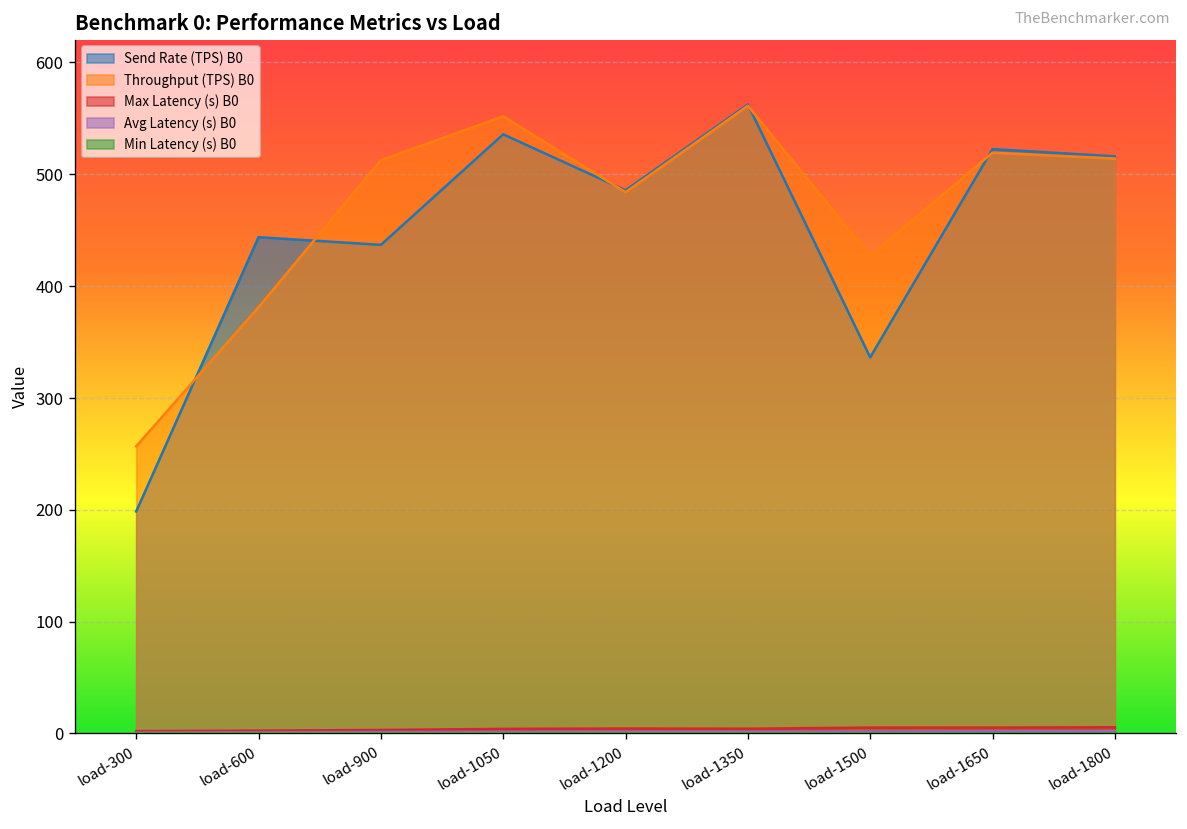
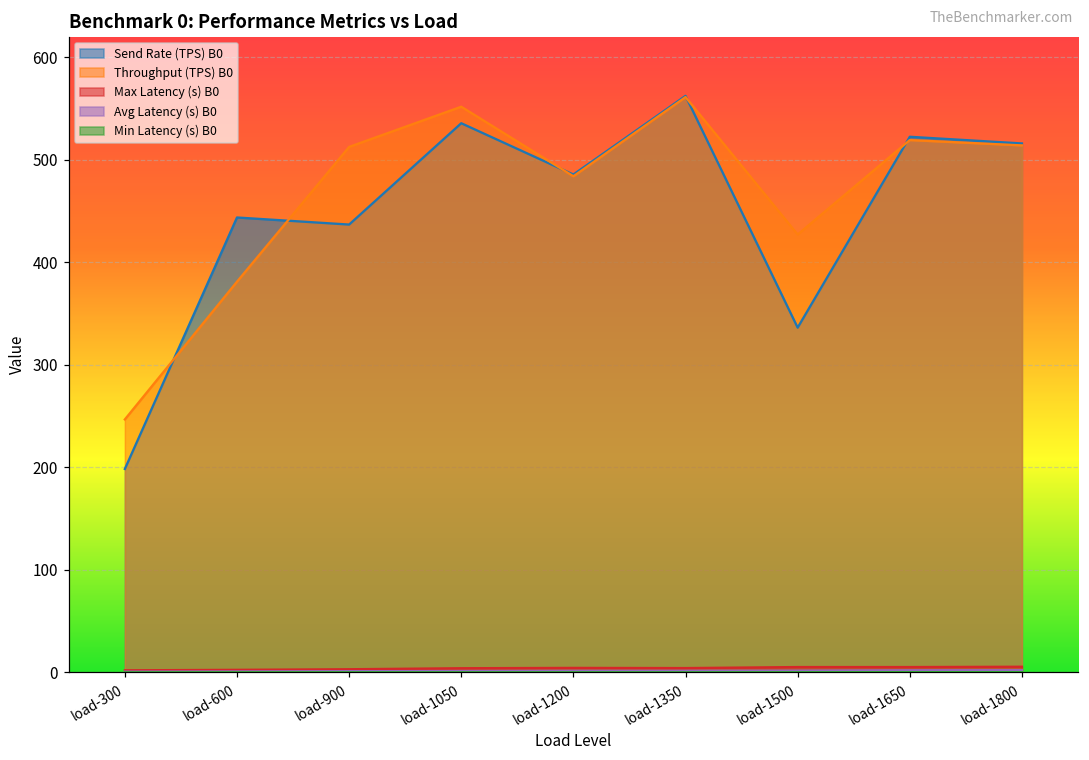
  {
    "Send Rate (TPS) B0": {
      "load-300": 200,
      "load-600": 440,
      "load-900": 440,
      "load-1050": 540,
      "load-1500": 340,
      "load-1650": 520
    },
    "Throughput (TPS) B0": {
-     "load-300": 260,
+     "load-300": 250,
      "load-600": 380,
      "load-900": 510,
      "load-1050": 550,
      "load-1500": 430,
      "load-1650": 520
    },
    "Max Latency (s) B0": {
      "load-1200": 0,
      "load-1500": 10,
      "load-1650": 10,
      "load-1800": 10
    }
  }
